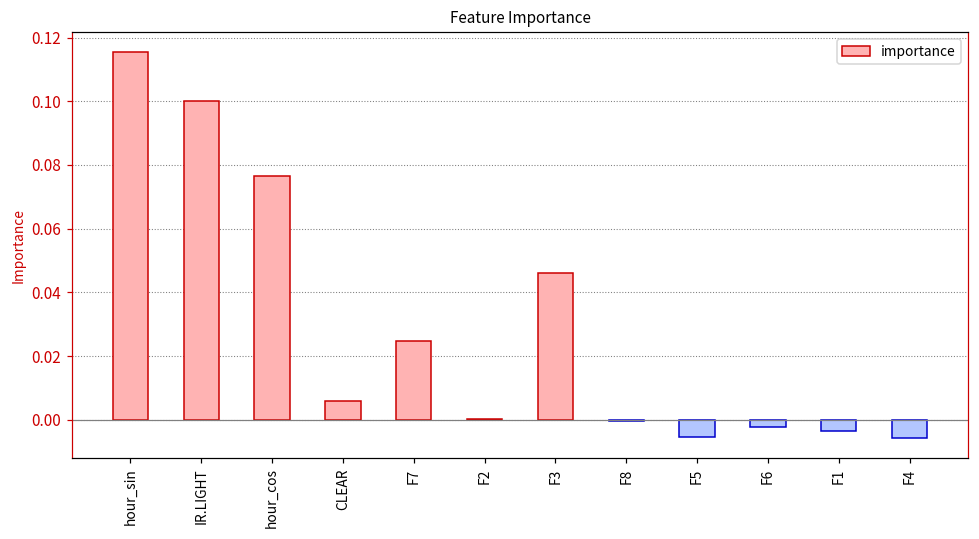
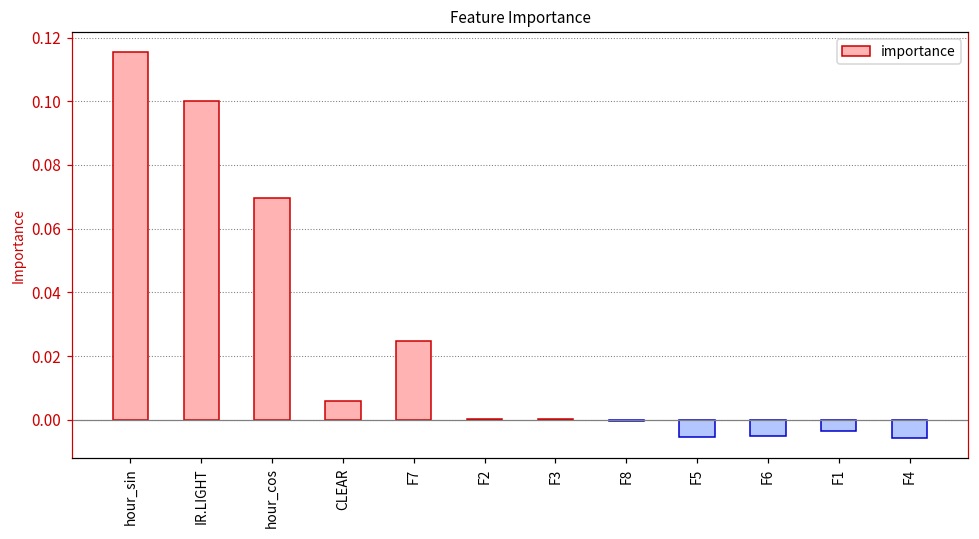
  {
    "hour_sin": 0.116,
    "IR.LIGHT": 0.100,
-   "hour_cos": 0.077,
+   "hour_cos": 0.070,
    "CLEAR": 0.006,
    "F7": 0.025,
-   "F3": 0.046,
+   "F3": 0.000,
    "F5": -0.005,
-   "F6": -0.002,
+   "F6": -0.005,
    "F1": -0.003,
    "F4": -0.006
  }
